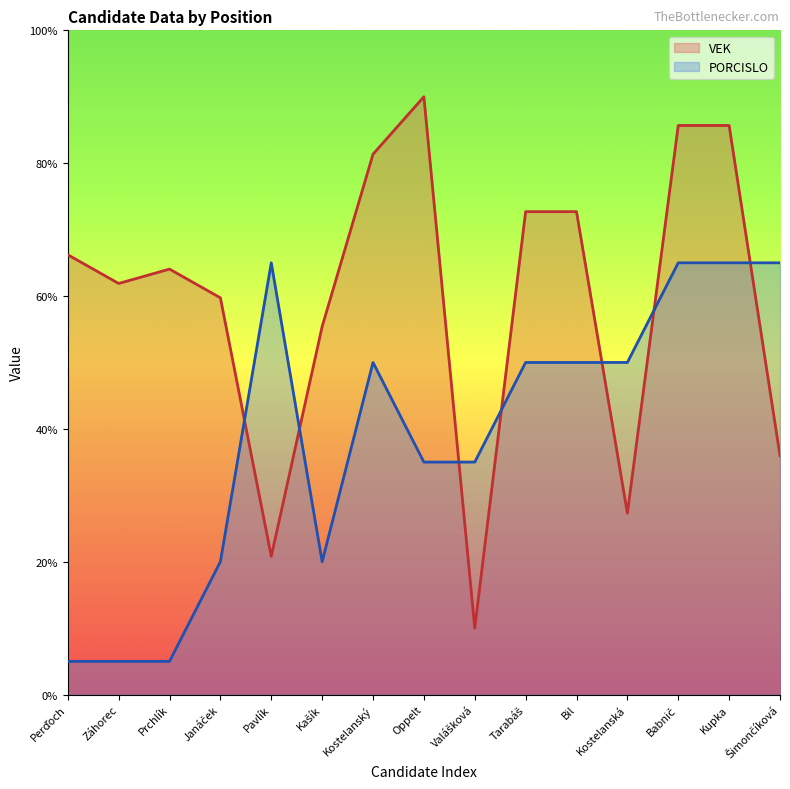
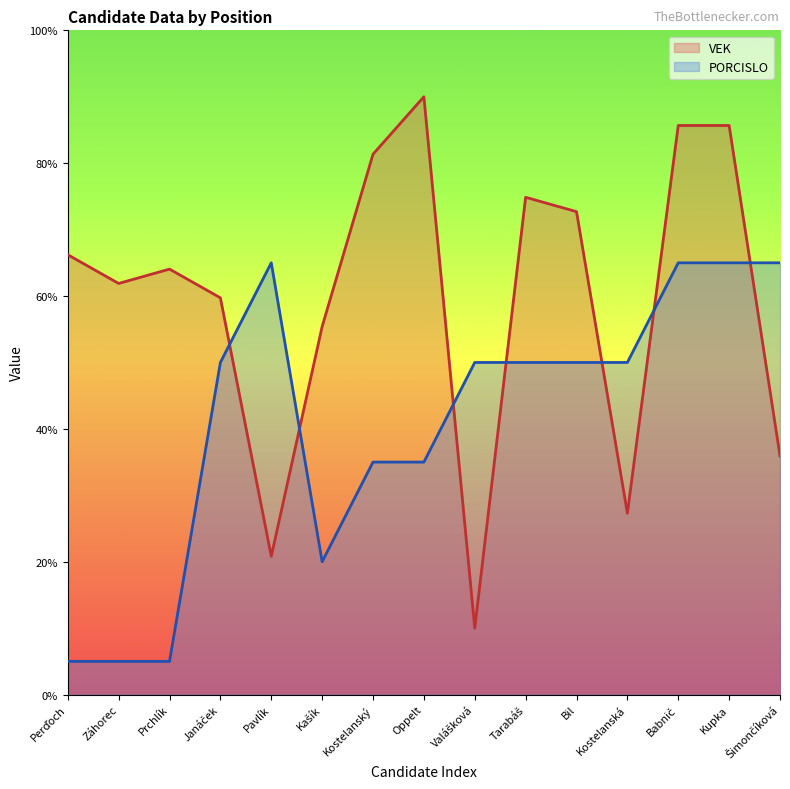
  {
    "VEK": {
      "Perďoch": "66%",
      "Záhorec": "62%",
      "Prchlík": "64%",
      "Janáček": "60%",
      "Pavlík": "21%",
      "Kašík": "55%",
      "Kostelanský": "81%",
      "Oppelt": "90%",
      "Valášková": "10%",
-     "Tarabáš": "73%",
+     "Tarabáš": "75%",
      "Bil": "73%",
      "Kostelanská": "27%",
      "Babnič": "86%",
      "Kupka": "86%",
      "Šimončíková": "36%"
    },
    "PORCISLO": {
      "Perďoch": "5%",
      "Záhorec": "5%",
      "Prchlík": "5%",
-     "Janáček": "20%",
+     "Janáček": "50%",
      "Pavlík": "65%",
      "Kašík": "20%",
-     "Kostelanský": "50%",
+     "Kostelanský": "35%",
      "Oppelt": "35%",
-     "Valášková": "35%",
+     "Valášková": "50%",
      "Tarabáš": "50%",
      "Bil": "50%",
      "Kostelanská": "50%",
      "Babnič": "65%",
      "Kupka": "65%",
      "Šimončíková": "65%"
    }
  }
